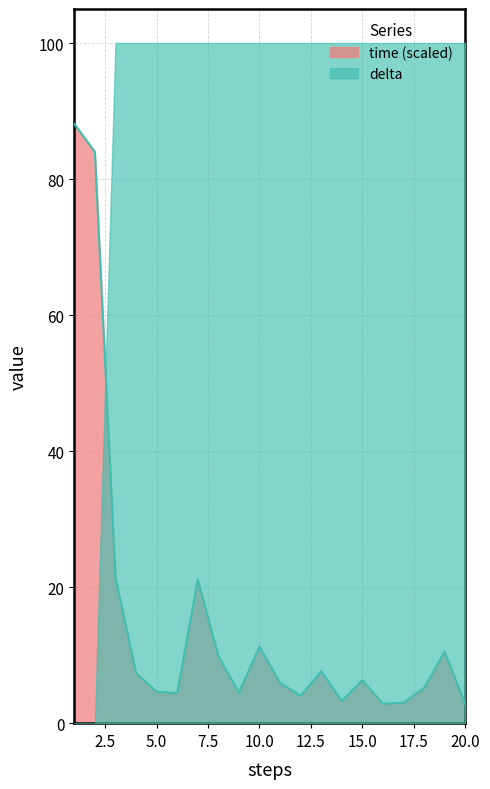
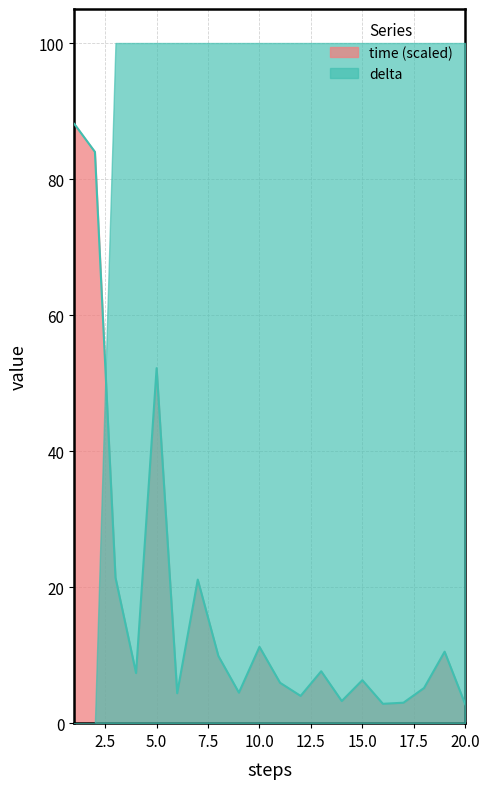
  {
    "time (scaled)": {
-     "5.0": 5,
+     "5.0": 52,
      "10.0": 11,
      "15.0": 6,
      "20.0": 3
    },
    "delta": {
      "5.0": 100,
      "10.0": 100,
      "15.0": 100,
      "20.0": 100
    }
  }
